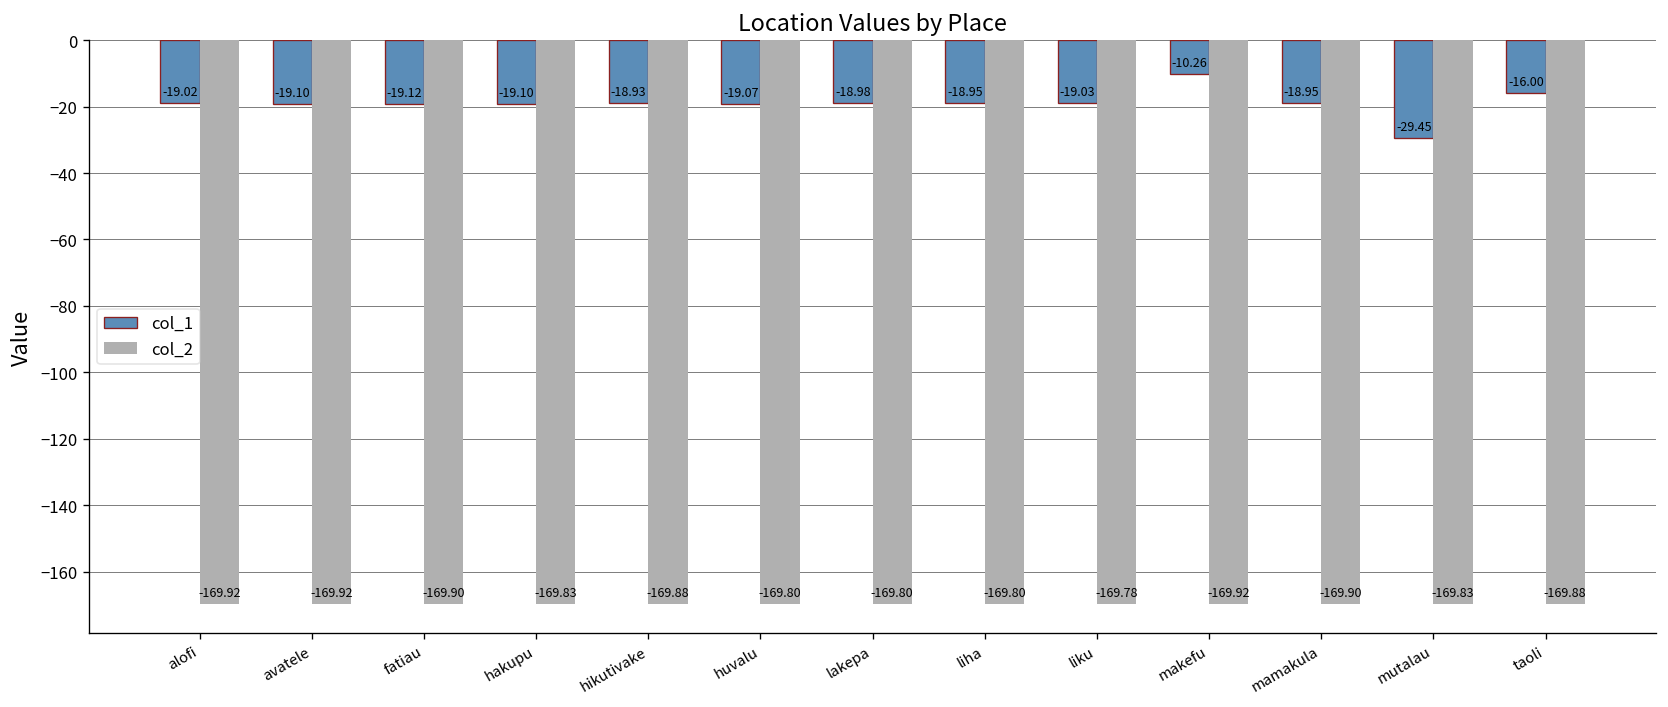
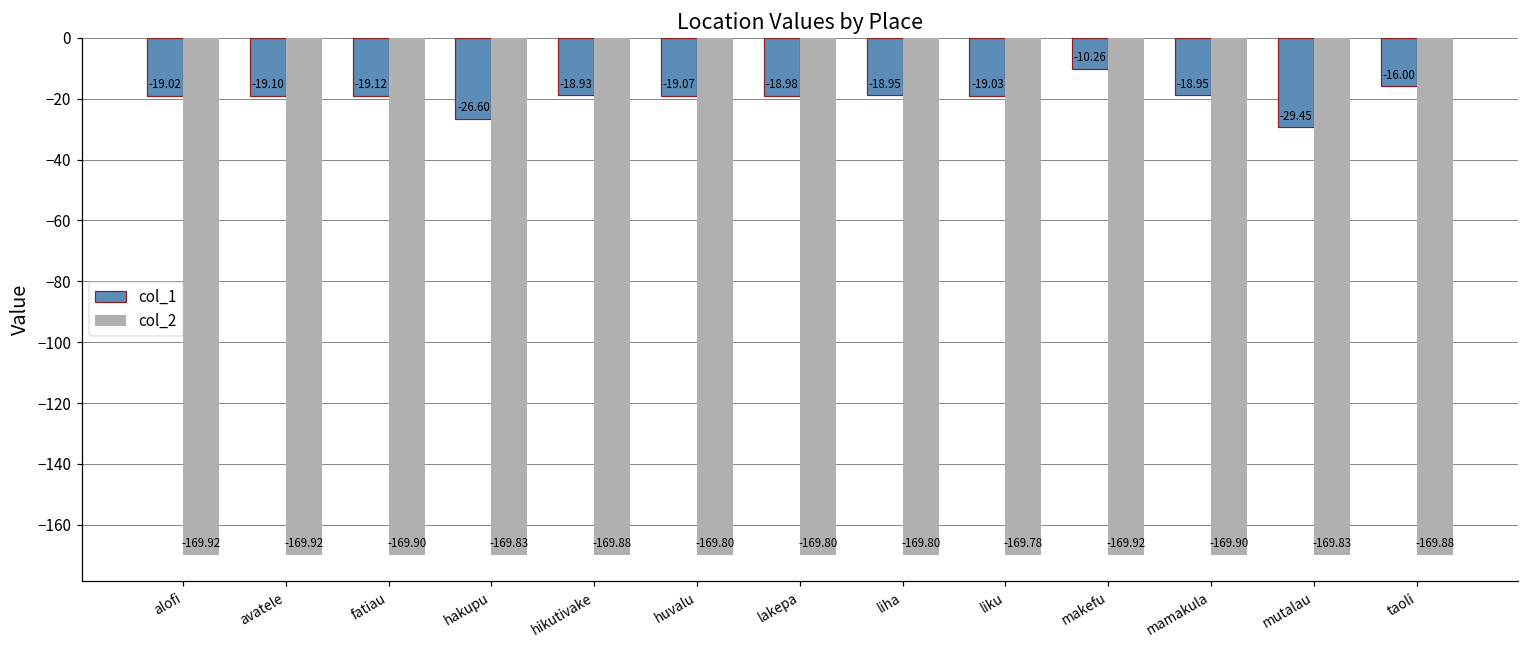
  {
    "col_1": {
      "alofi": -19.02,
      "avatele": -19.10,
      "fatiau": -19.12,
-     "hakupu": -19.10,
+     "hakupu": -26.60,
      "hikutivake": -18.93,
      "huvalu": -19.07,
      "lakepa": -18.98,
      "liha": -18.95,
      "liku": -19.03,
      "makefu": -10.26,
      "mamakula": -18.95,
      "mutalau": -29.45,
      "taoli": -16.00
    },
    "col_2": {
      "alofi": -169.92,
      "avatele": -169.92,
      "fatiau": -169.90,
      "hakupu": -169.83,
      "hikutivake": -169.88,
      "huvalu": -169.80,
      "lakepa": -169.80,
      "liha": -169.80,
      "liku": -169.78,
      "makefu": -169.92,
      "mamakula": -169.90,
      "mutalau": -169.83,
      "taoli": -169.88
    }
  }
